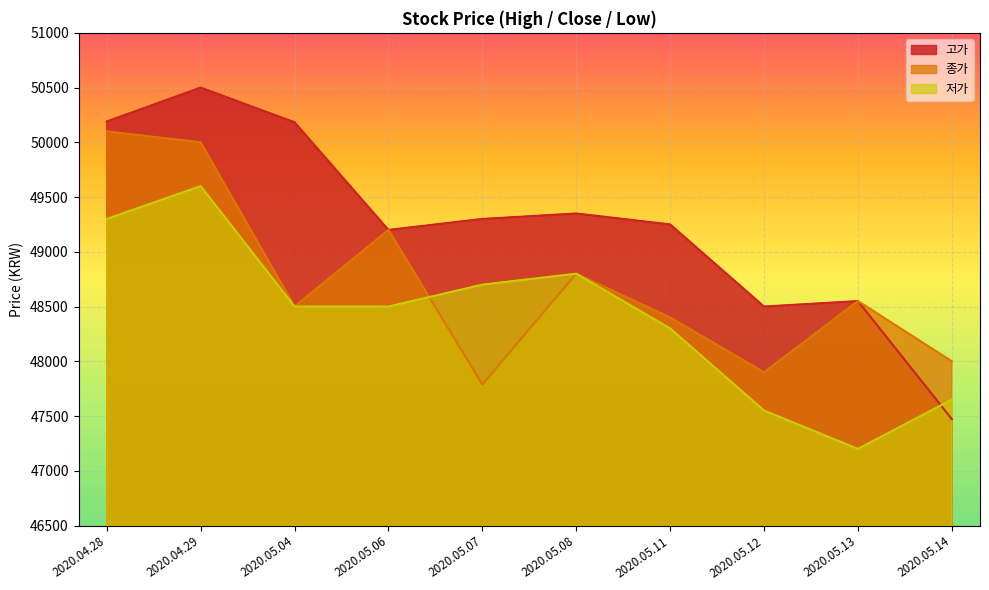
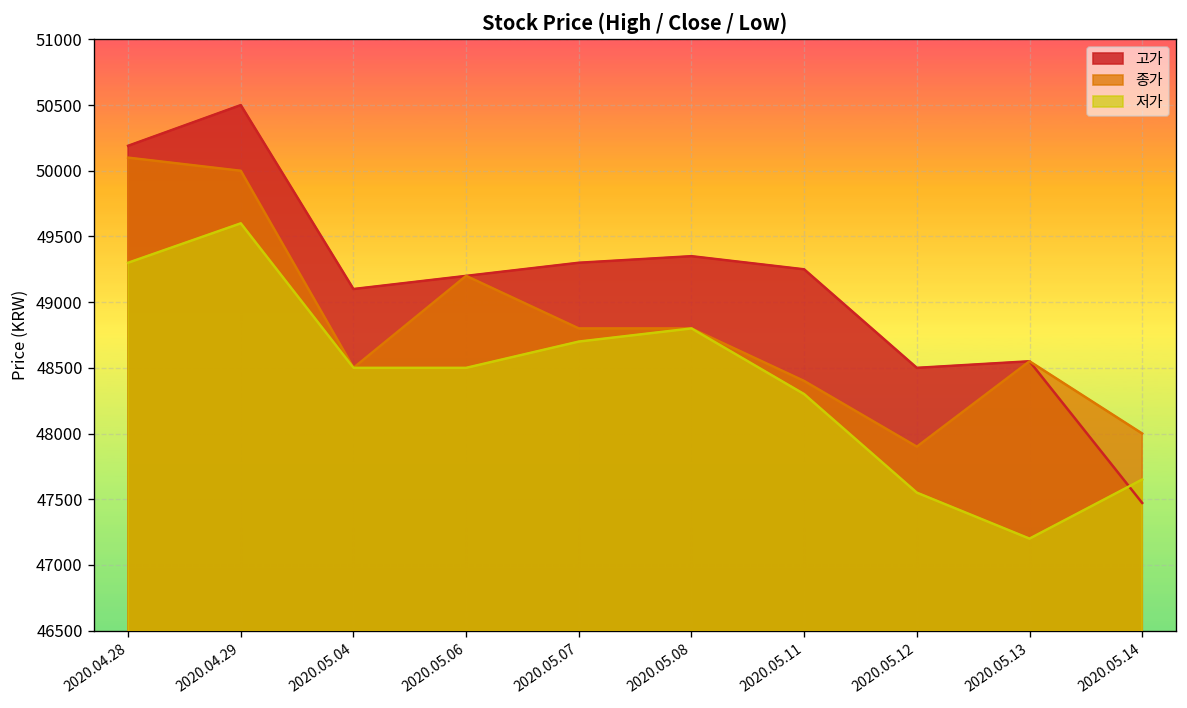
  {
    "고가": {
      "2020.04.28": 50190,
      "2020.04.29": 50500,
-     "2020.05.04": 50180,
+     "2020.05.04": 49100,
      "2020.05.07": 49300,
      "2020.05.08": 49350,
      "2020.05.11": 49250,
      "2020.05.12": 48500,
      "2020.05.14": 47470
    },
    "종가": {
      "2020.04.28": 50100,
      "2020.04.29": 50000,
-     "2020.05.07": 47790,
+     "2020.05.07": 48800,
      "2020.05.11": 48400,
      "2020.05.12": 47900,
      "2020.05.14": 48000
    },
    "저가": {
      "2020.04.28": 49300,
      "2020.04.29": 49600,
      "2020.05.06": 48500,
      "2020.05.07": 48700,
      "2020.05.11": 48300,
      "2020.05.12": 47550,
      "2020.05.13": 47200,
      "2020.05.14": 47650
    }
  }
